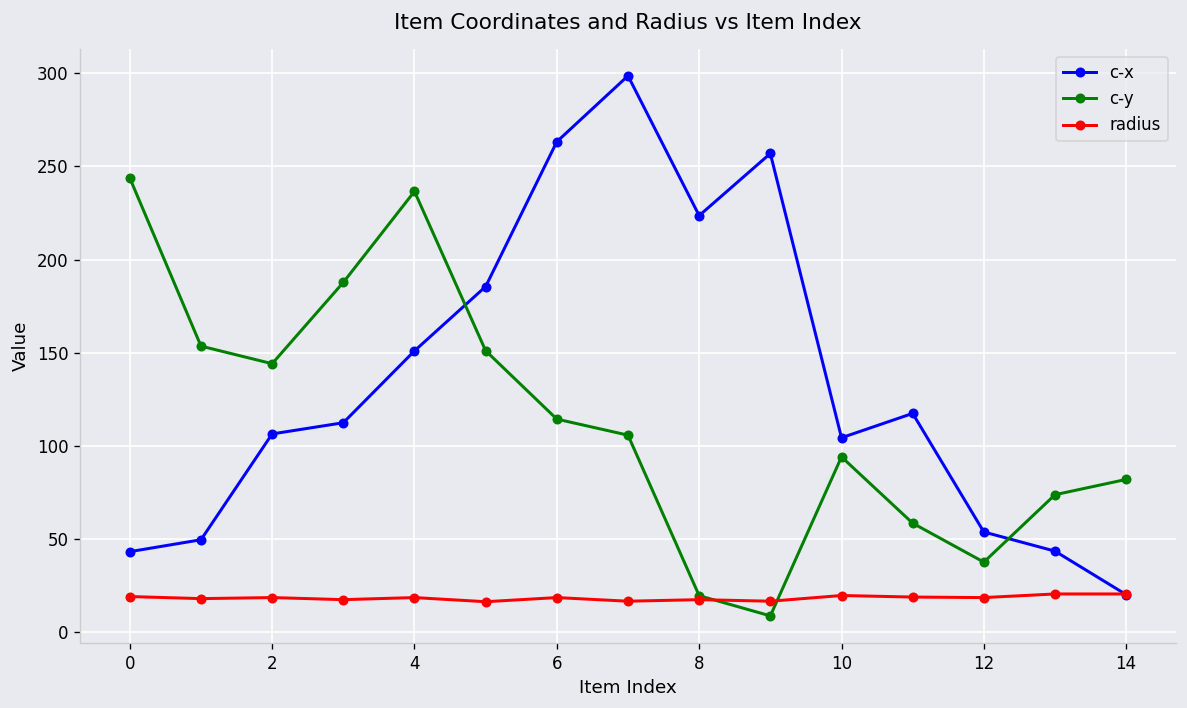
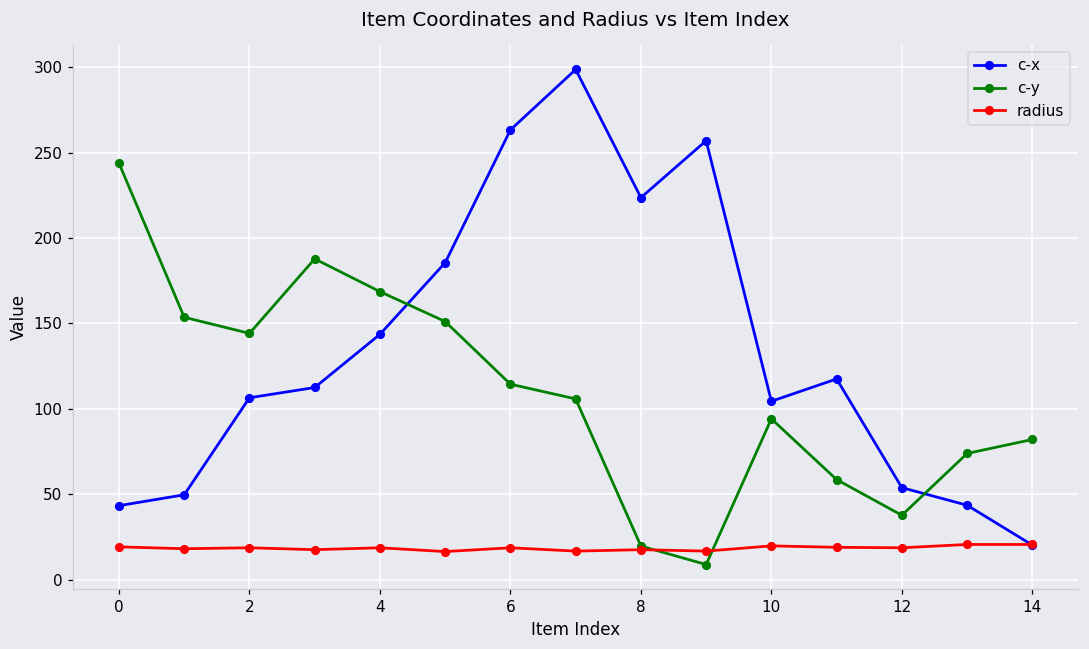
  {
    "c-x": {
      "0": 43,
      "2": 106,
-     "4": 151,
+     "4": 144,
      "6": 263,
      "8": 224,
      "10": 104,
      "12": 54
    },
    "c-y": {
      "0": 244,
      "2": 144,
-     "4": 237,
+     "4": 169,
      "6": 114,
      "8": 20,
      "10": 94,
      "12": 38,
      "14": 82
    },
    "radius": {
      "0": 19,
      "2": 19,
      "4": 19,
      "6": 19,
      "8": 18,
      "10": 20,
      "12": 19
    }
  }
